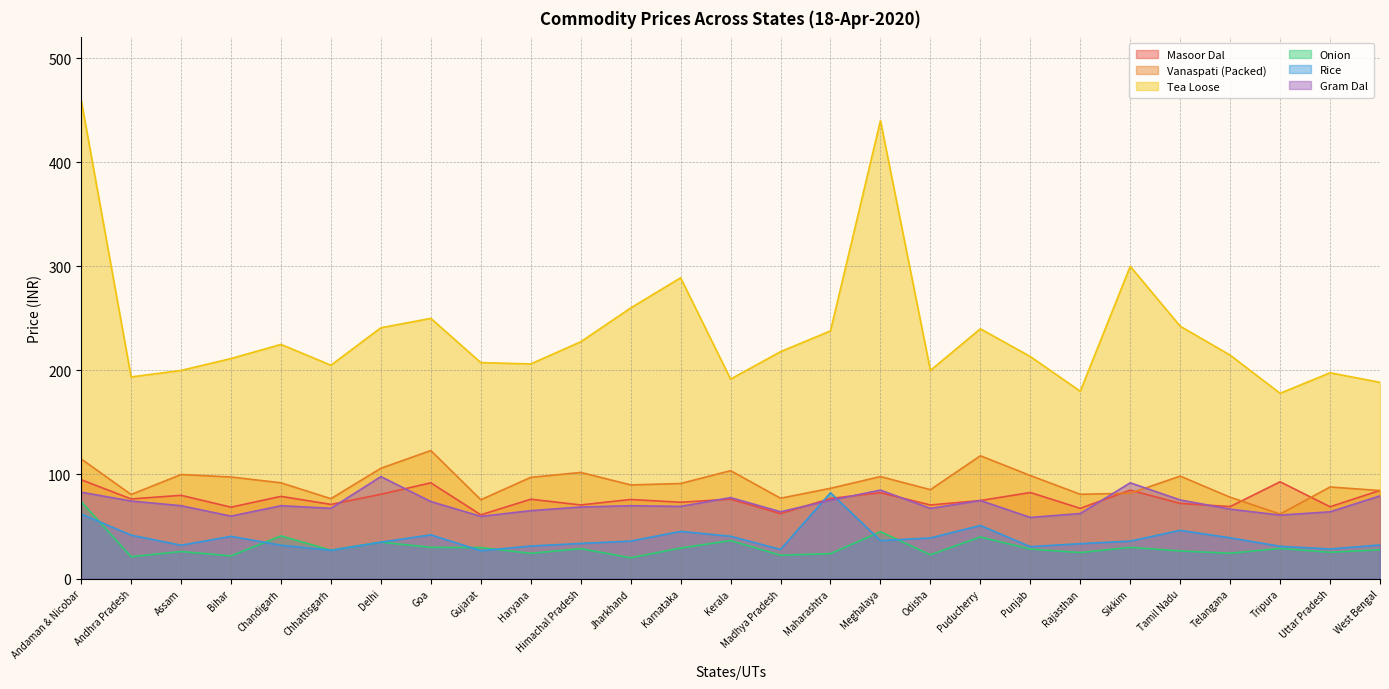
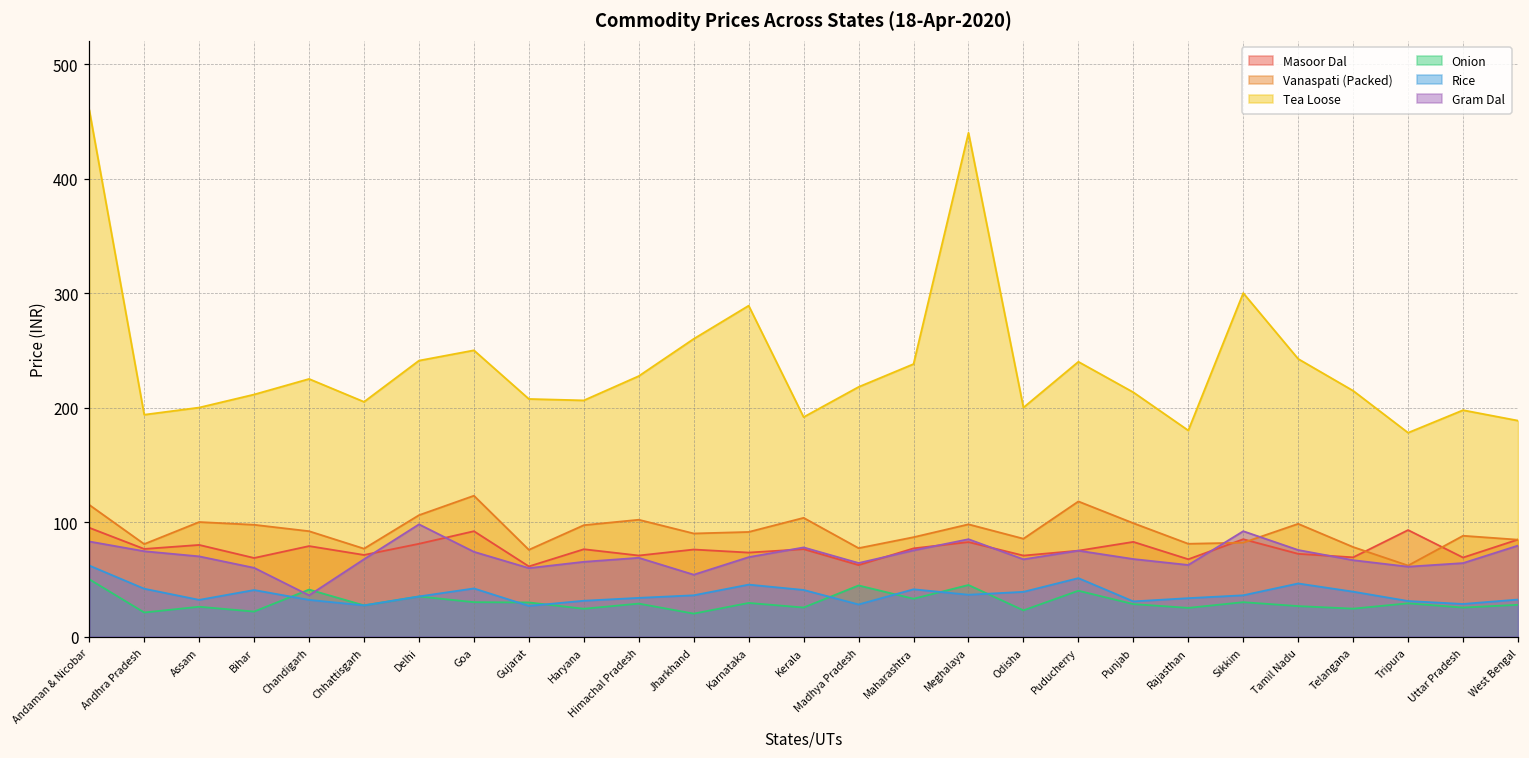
  {
    "Onion": {
-     "Andaman & Nicobar": 74,
+     "Andaman & Nicobar": 50,
      "Andhra Pradesh": 21,
      "Assam": 26,
      "Bihar": 22,
      "Chandigarh": 41,
      "Goa": 30,
      "Gujarat": 30,
      "Haryana": 24,
      "Himachal Pradesh": 29,
      "Jharkhand": 20,
      "Karnataka": 29,
-     "Kerala": 37,
-     "Madhya Pradesh": 22,
-     "Maharashtra": 24,
+     "Kerala": 25,
+     "Madhya Pradesh": 45,
+     "Maharashtra": 33,
      "Meghalaya": 45,
      "Odisha": 23,
      "Puducherry": 40,
      "Rajasthan": 25,
      "Sikkim": 30,
      "Tamil Nadu": 27,
      "Telangana": 24,
      "Uttar Pradesh": 25,
      "West Bengal": 28
    },
    "Rice": {
      "Andaman & Nicobar": 62,
      "Andhra Pradesh": 42,
      "Assam": 32,
      "Bihar": 41,
      "Chandigarh": 32,
      "Goa": 42,
      "Gujarat": 27,
      "Haryana": 31,
      "Himachal Pradesh": 34,
      "Jharkhand": 36,
      "Karnataka": 45,
      "Kerala": 41,
      "Madhya Pradesh": 28,
-     "Maharashtra": 82,
+     "Maharashtra": 41,
      "Meghalaya": 37,
      "Odisha": 39,
      "Puducherry": 51,
      "Rajasthan": 34,
      "Sikkim": 36,
      "Tamil Nadu": 46,
      "Telangana": 39,
      "Uttar Pradesh": 28,
      "West Bengal": 32
    },
    "Gram Dal": {
      "Andaman & Nicobar": 83,
      "Assam": 70,
      "Bihar": 60,
-     "Chandigarh": 70,
+     "Chandigarh": 36,
      "Chhattisgarh": 68,
      "Delhi": 98,
      "Goa": 74,
      "Haryana": 65,
-     "Jharkhand": 70,
+     "Jharkhand": 54,
      "Karnataka": 69,
      "Meghalaya": 85,
      "Odisha": 67,
-     "Punjab": 59,
+     "Punjab": 68,
      "Rajasthan": 63,
      "Sikkim": 92,
      "Tamil Nadu": 76,
      "Telangana": 67,
      "Uttar Pradesh": 64,
      "West Bengal": 79
    }
  }
